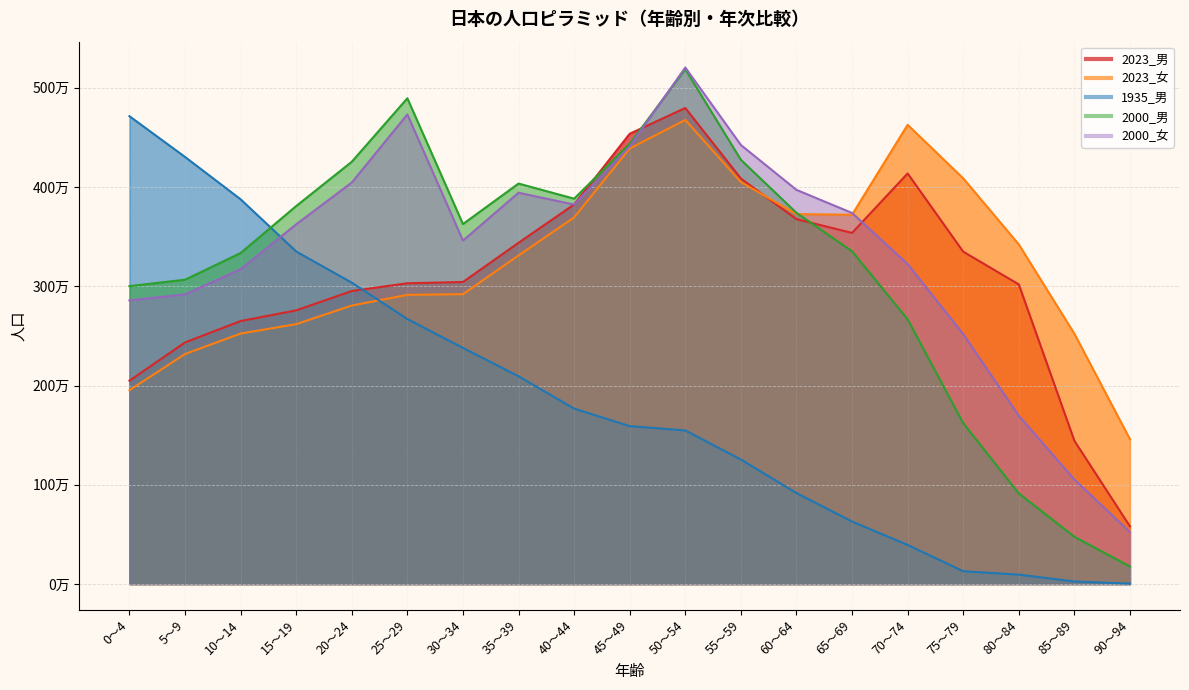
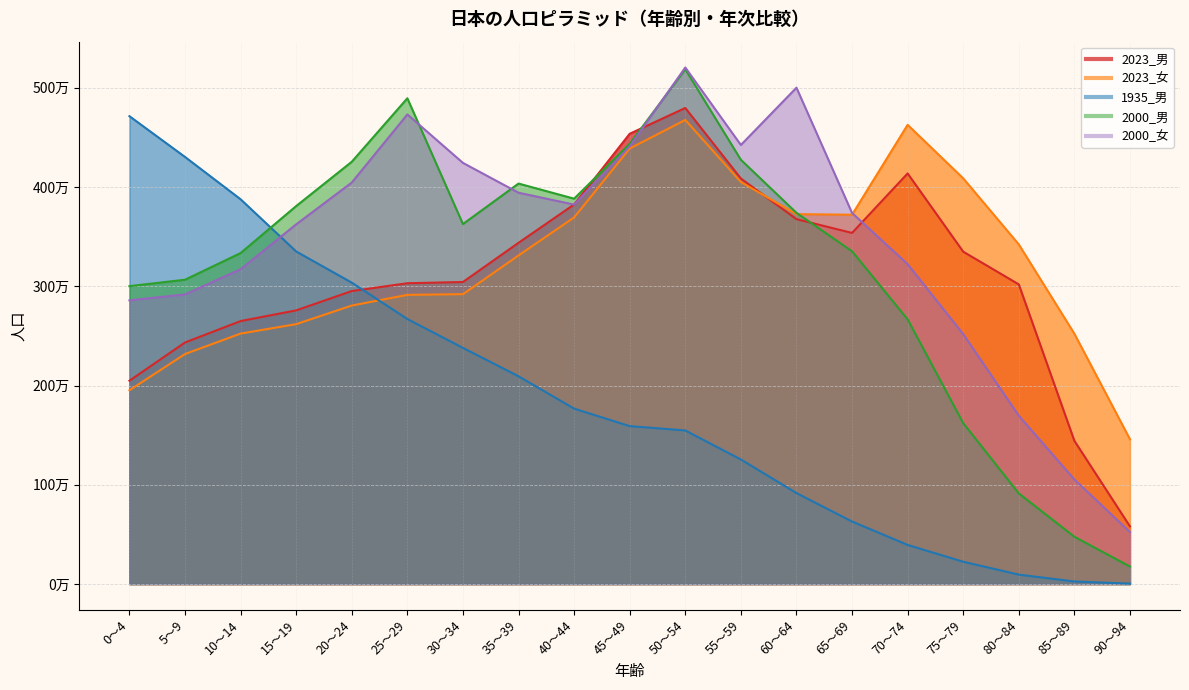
  {
    "2023_男": {
      "0～4": "200万",
      "5～9": "240万",
      "10～14": "260万",
      "15～19": "280万",
      "20～24": "300万",
      "25～29": "300万",
      "30～34": "300万",
      "35～39": "340万",
      "45～49": "450万",
      "50～54": "480万",
      "55～59": "410万",
      "60～64": "370万",
      "65～69": "350万",
      "70～74": "410万",
      "75～79": "330万",
      "80～84": "300万",
      "85～89": "140万",
      "90～94": "60万"
    },
    "2023_女": {
      "0～4": "200万",
      "5～9": "230万",
      "10～14": "250万",
      "15～19": "260万",
      "20～24": "280万",
      "25～29": "290万",
      "30～34": "290万",
      "35～39": "330万",
      "40～44": "370万",
      "50～54": "470万",
      "55～59": "410万",
      "70～74": "460万",
      "75～79": "410万",
      "80～84": "340万",
      "85～89": "250万",
      "90～94": "150万"
    },
    "1935_男": {
      "0～4": "470万",
      "5～9": "430万",
      "10～14": "390万",
      "15～19": "340万",
      "20～24": "300万",
      "25～29": "270万",
      "30～34": "240万",
      "35～39": "210万",
      "40～44": "180万",
      "45～49": "160万",
      "50～54": "150万",
      "55～59": "130万",
      "60～64": "90万",
      "65～69": "60万",
      "70～74": "40万",
-     "75～79": "10万",
+     "75～79": "20万",
      "80～84": "10万",
      "85～89": "0万",
      "90～94": "0万"
    },
    "2000_男": {
      "0～4": "300万",
      "5～9": "310万",
      "10～14": "330万",
      "15～19": "380万",
      "20～24": "430万",
      "25～29": "490万",
      "30～34": "360万",
      "35～39": "400万",
      "40～44": "390万",
      "45～49": "440万",
      "55～59": "430万",
      "65～69": "340万",
      "70～74": "270万",
      "75～79": "160万",
      "80～84": "90万",
      "85～89": "50万",
      "90～94": "20万"
    },
    "2000_女": {
      "0～4": "290万",
      "5～9": "290万",
      "10～14": "320万",
      "15～19": "360万",
      "20～24": "400万",
      "25～29": "470万",
-     "30～34": "350万",
+     "30～34": "420万",
      "35～39": "390万",
      "55～59": "440万",
-     "60～64": "400万",
+     "60～64": "500万",
      "70～74": "320万",
      "75～79": "250万",
      "80～84": "170万",
      "85～89": "110万",
      "90～94": "50万"
    }
  }
